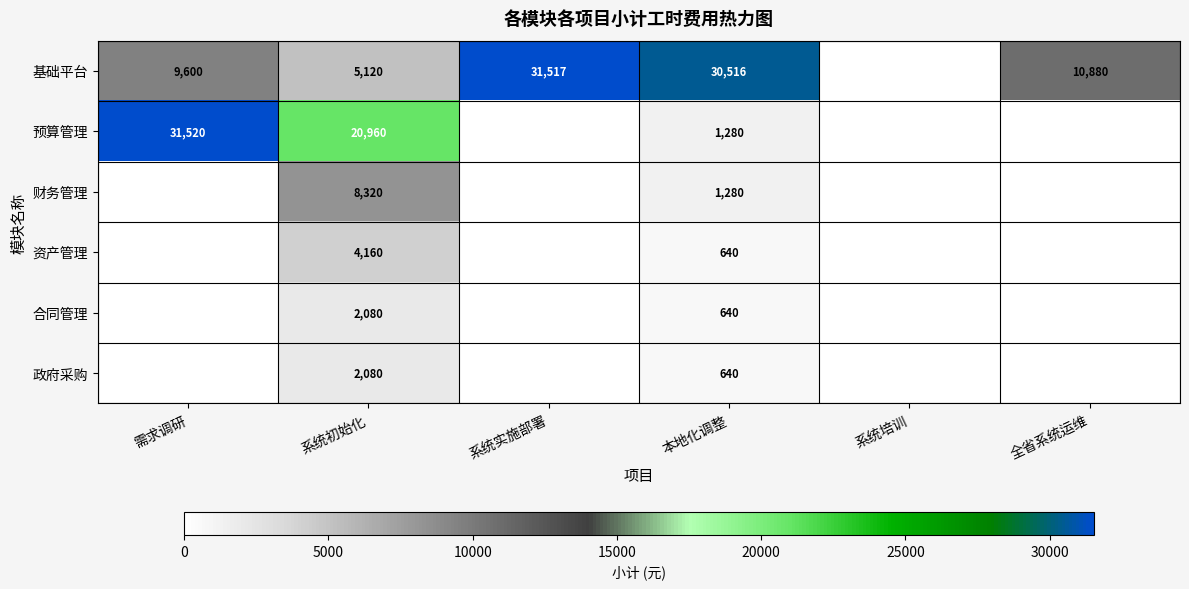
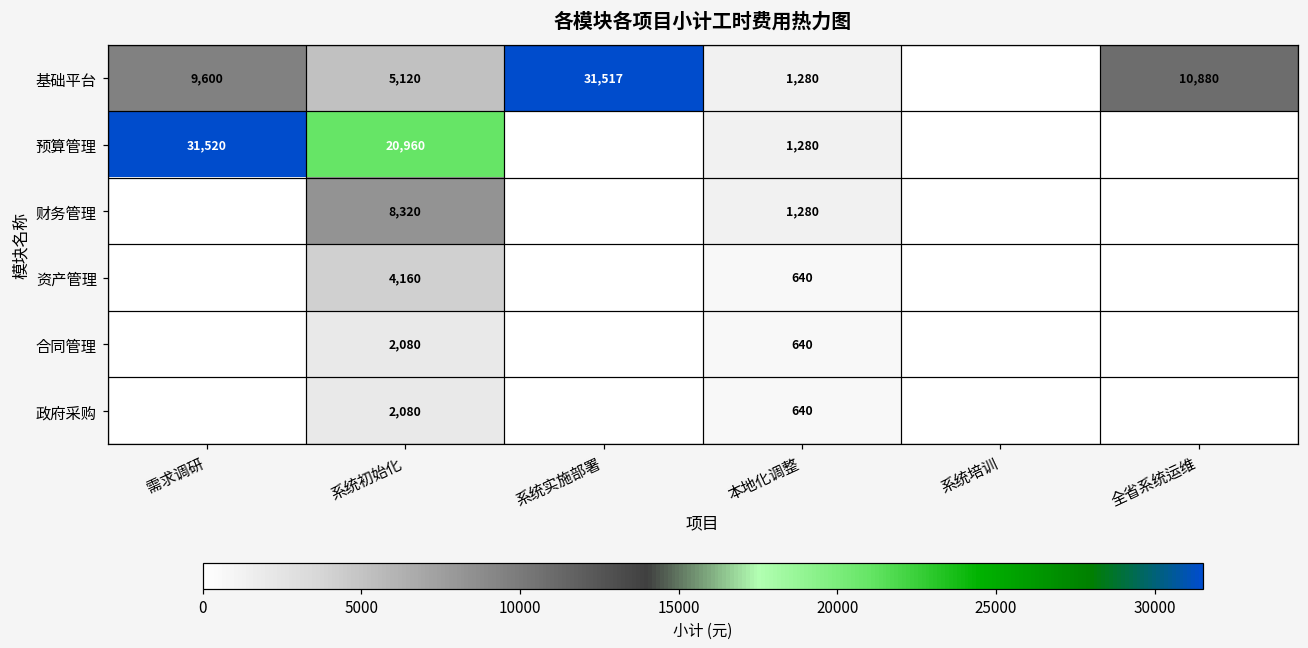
  {
    "基础平台": {
      "需求调研": "9,600",
      "系统初始化": "5,120",
      "系统实施部署": "31,517",
-     "本地化调整": "30,516",
+     "本地化调整": "1,280",
      "全省系统运维": "10,880"
    },
    "预算管理": {
      "需求调研": "31,520",
      "系统初始化": "20,960",
      "本地化调整": "1,280"
    },
    "财务管理": {
      "系统初始化": "8,320",
      "本地化调整": "1,280"
    },
    "资产管理": {
      "系统初始化": "4,160",
      "本地化调整": "640"
    },
    "合同管理": {
      "系统初始化": "2,080",
      "本地化调整": "640"
    },
    "政府采购": {
      "系统初始化": "2,080",
      "本地化调整": "640"
    }
  }
